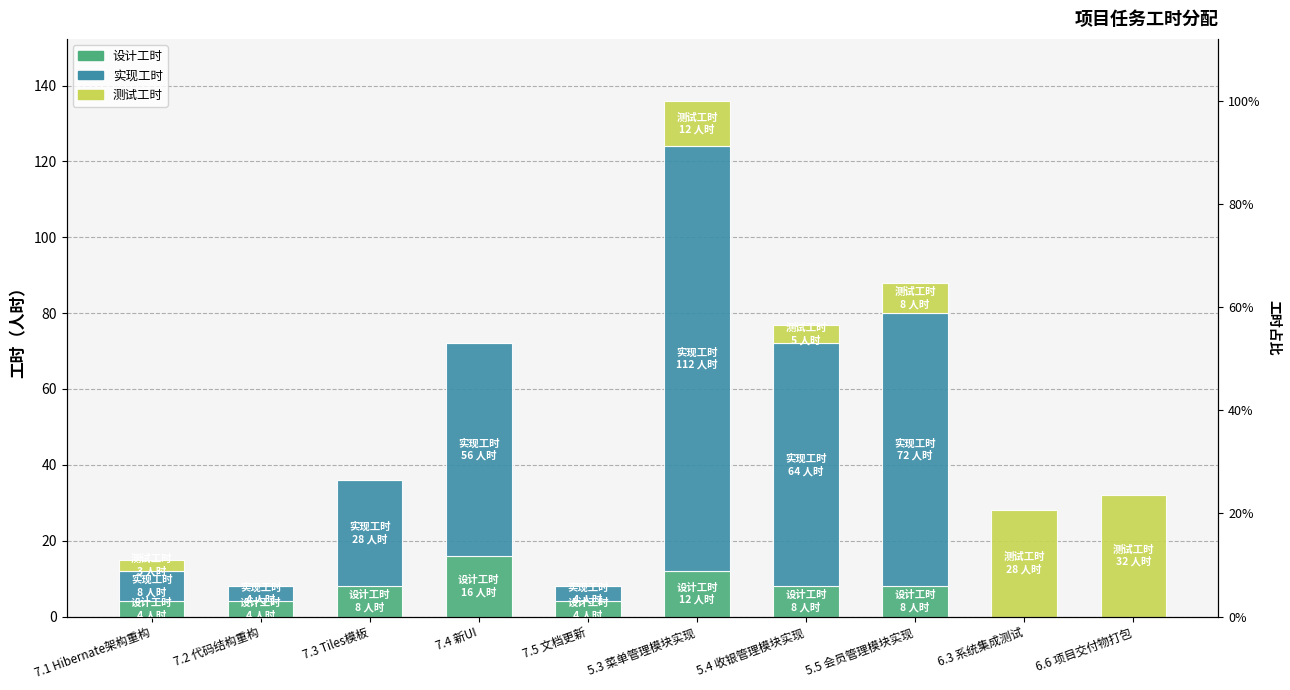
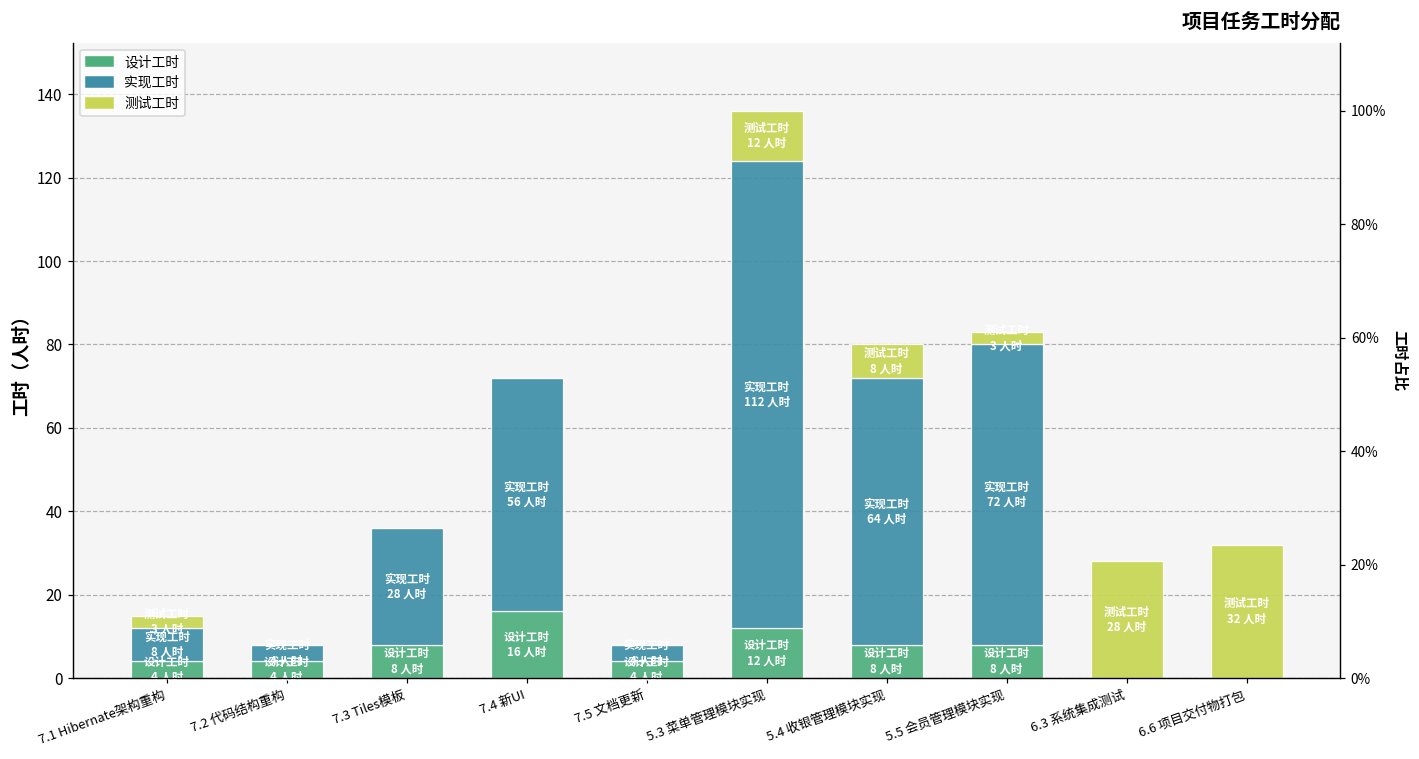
  {
    "测试工时": {
-     "5.4 收银管理模块实现": 5,
-     "5.5 会员管理模块实现": 8
+     "5.4 收银管理模块实现": 8,
+     "5.5 会员管理模块实现": 3
    }
  }
